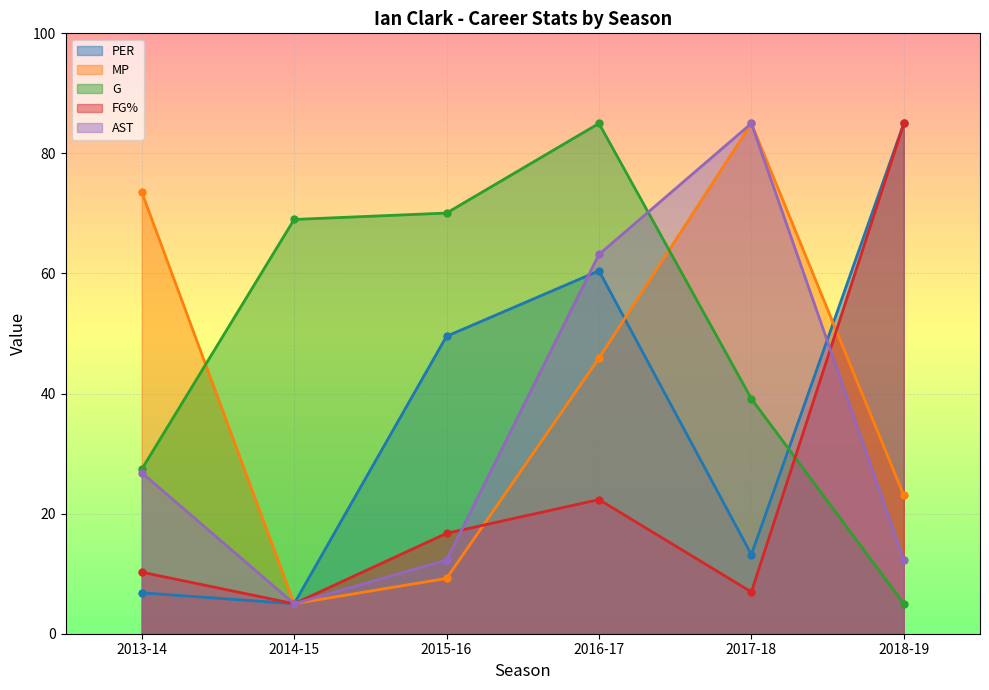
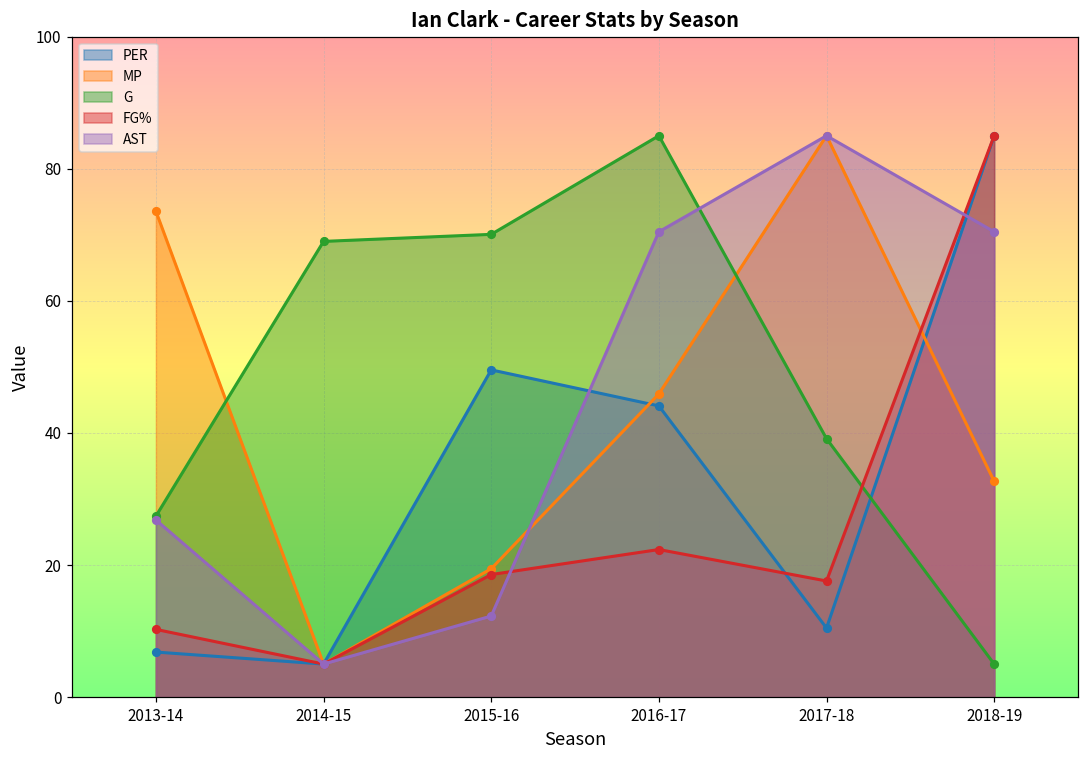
  {
    "PER": {
      "2013-14": 7,
      "2015-16": 50,
-     "2016-17": 60,
-     "2017-18": 13
+     "2016-17": 44,
+     "2017-18": 10
    },
    "MP": {
      "2013-14": 74,
-     "2015-16": 9,
+     "2015-16": 19,
      "2016-17": 46,
-     "2018-19": 23
+     "2018-19": 33
    },
    "G": {
      "2013-14": 27,
      "2014-15": 69,
      "2015-16": 70,
      "2016-17": 85,
      "2017-18": 39,
      "2018-19": 5
    },
    "FG%": {
      "2013-14": 10,
-     "2015-16": 17,
+     "2015-16": 19,
      "2016-17": 22,
-     "2017-18": 7
+     "2017-18": 18
    },
    "AST": {
      "2013-14": 27,
      "2015-16": 12,
-     "2016-17": 63,
-     "2018-19": 12
+     "2016-17": 70,
+     "2018-19": 70
    }
  }
